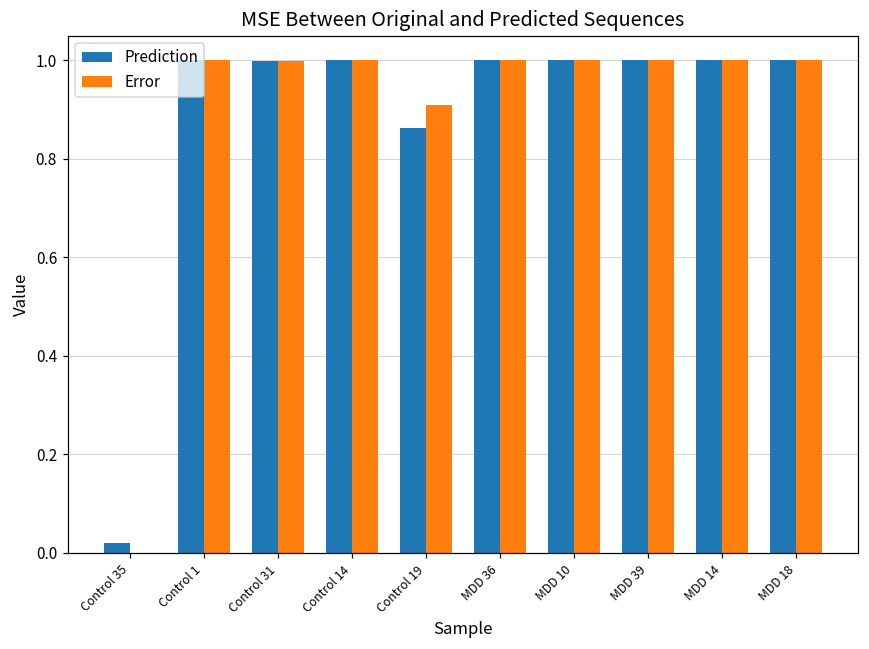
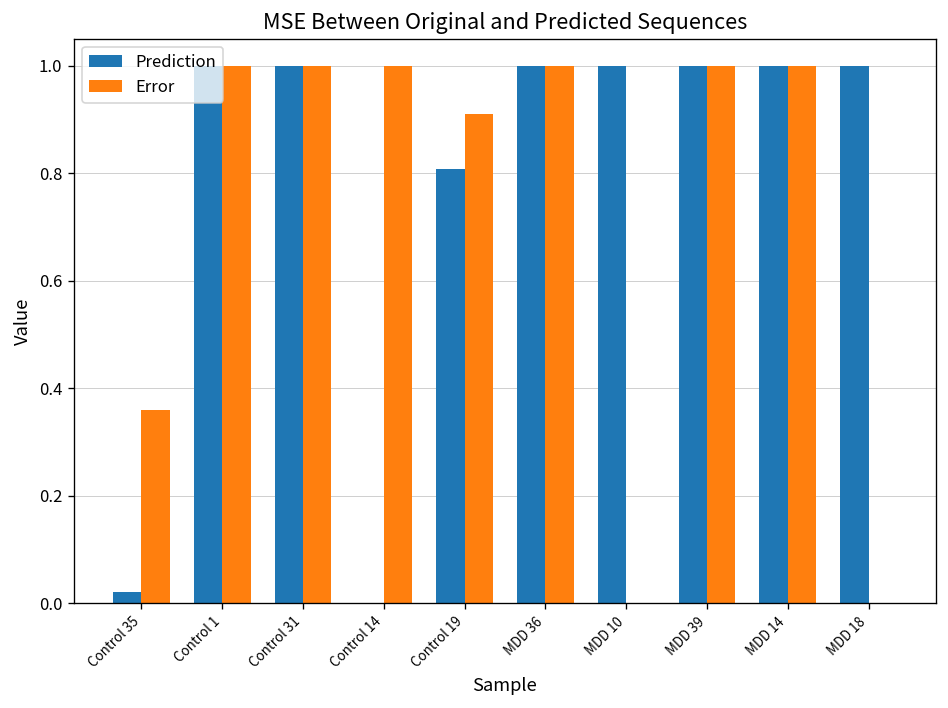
  {
    "Prediction": {
      "Control 35": 0.02,
      "Control 31": 1.00,
-     "Control 14": 1,
-     "Control 19": 0.86,
+     "Control 14": 0,
+     "Control 19": 0.81,
      "MDD 36": 1.00,
      "MDD 10": 1.00,
      "MDD 39": 1.00,
      "MDD 14": 1.00,
      "MDD 18": 1.00
    },
    "Error": {
-     "Control 35": 0.00,
+     "Control 35": 0.36,
      "Control 1": 1.00,
      "Control 31": 1.00,
      "Control 14": 1.00,
      "Control 19": 0.91,
      "MDD 36": 1.00,
-     "MDD 10": 1,
+     "MDD 10": 0,
      "MDD 39": 1.00,
      "MDD 14": 1.00,
-     "MDD 18": 1
+     "MDD 18": 0
    }
  }
